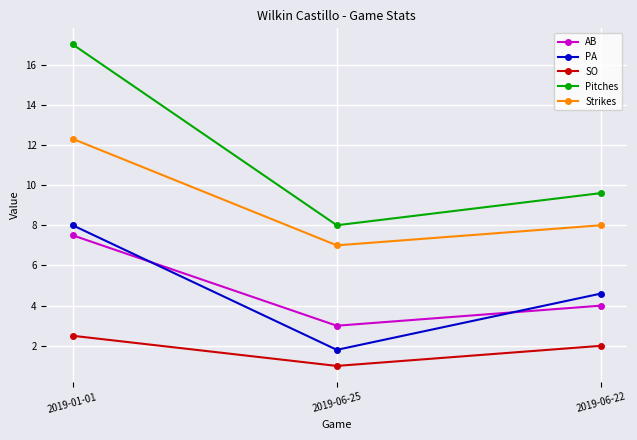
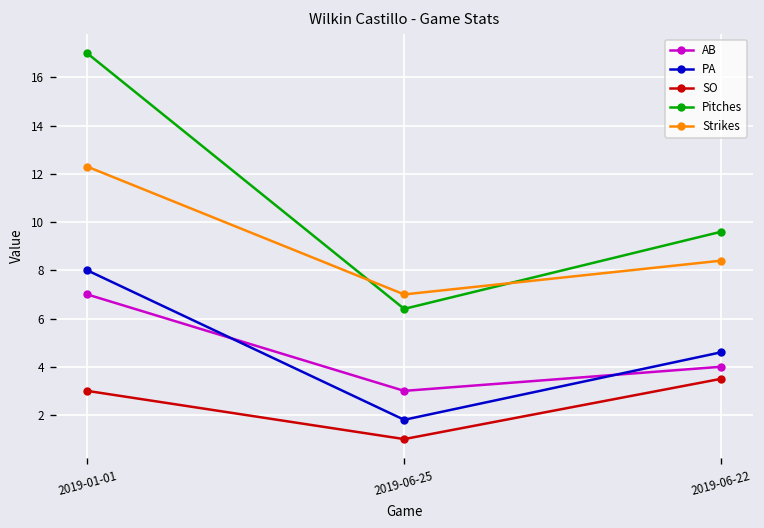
  {
    "AB": {
-     "2019-01-01": 7.5,
+     "2019-01-01": 7.0,
      "2019-06-25": 3.0,
      "2019-06-22": 4.0
    },
    "PA": {
      "2019-01-01": 8.0,
      "2019-06-25": 1.8,
      "2019-06-22": 4.6
    },
    "SO": {
-     "2019-01-01": 2.5,
+     "2019-01-01": 3.0,
      "2019-06-25": 1.0,
-     "2019-06-22": 2.0
+     "2019-06-22": 3.5
    },
    "Pitches": {
      "2019-01-01": 17.0,
-     "2019-06-25": 8.0,
+     "2019-06-25": 6.4,
      "2019-06-22": 9.6
    },
    "Strikes": {
      "2019-01-01": 12.3,
      "2019-06-25": 7.0,
-     "2019-06-22": 8.0
+     "2019-06-22": 8.4
    }
  }
